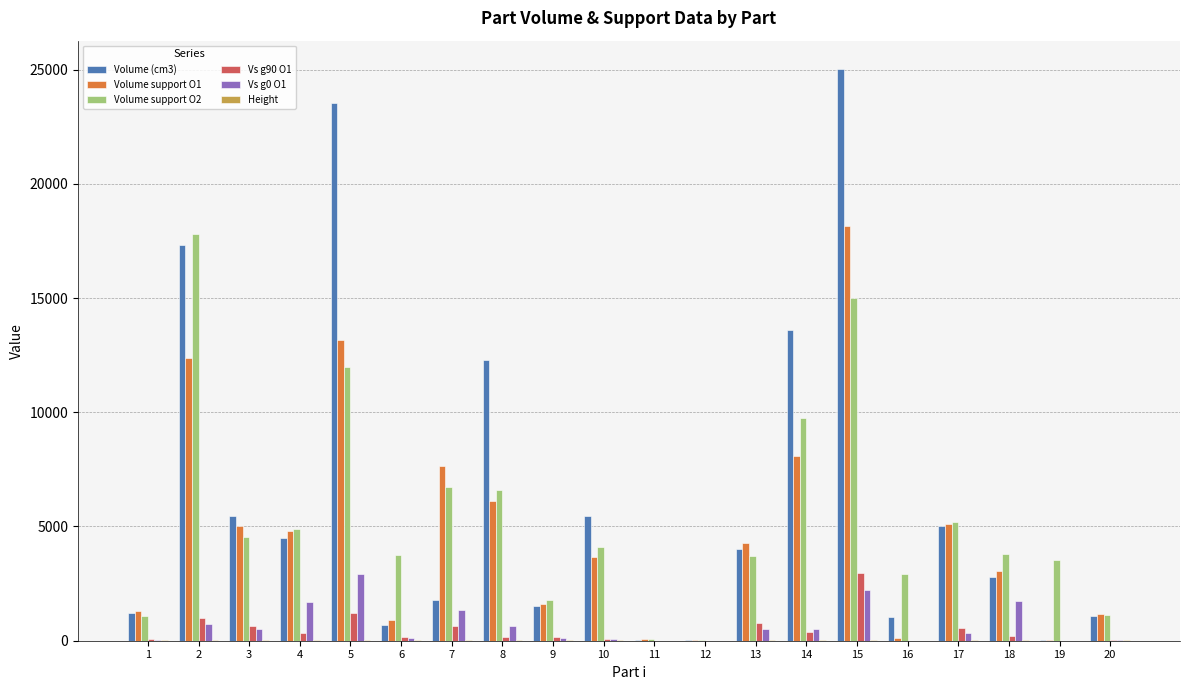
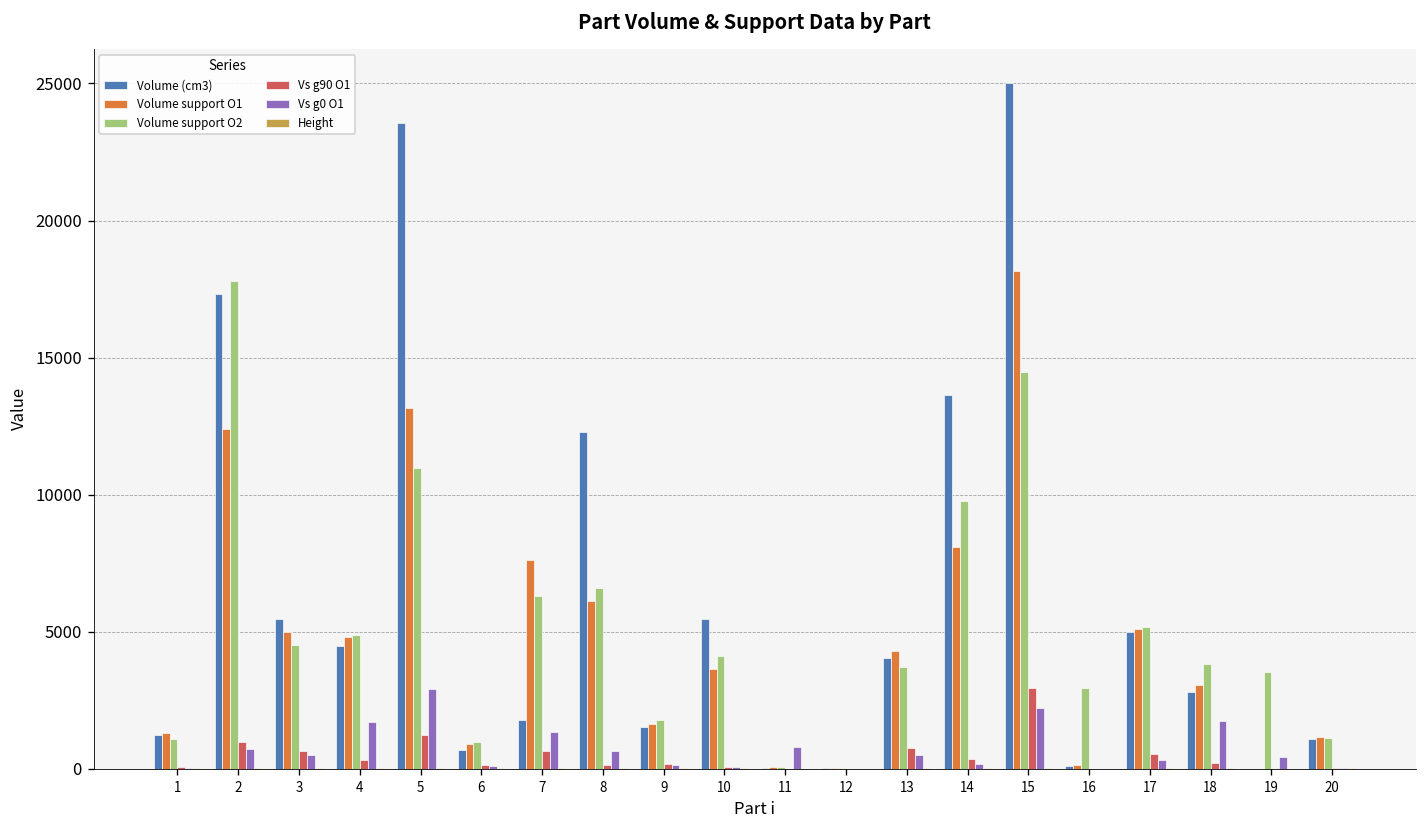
  {
    "Volume (cm3)": {
      "1": 1200,
      "2": 17300,
      "3": 5500,
      "4": 4500,
      "5": 23600,
      "6": 700,
      "7": 1800,
      "8": 12300,
      "9": 1500,
      "10": 5500,
      "13": 4000,
      "14": 13600,
      "15": 25000,
-     "16": 1000,
+     "16": 100,
      "17": 5000,
      "18": 2800,
      "20": 1100
    },
    "Volume support O2": {
      "1": 1100,
      "2": 17800,
      "3": 4500,
      "4": 4900,
-     "5": 12000,
-     "6": 3800,
-     "7": 6700,
+     "5": 11000,
+     "6": 1000,
+     "7": 6300,
      "8": 6600,
      "9": 1800,
      "10": 4100,
      "13": 3700,
      "14": 9800,
-     "15": 15000,
+     "15": 14500,
      "16": 2900,
      "17": 5200,
      "18": 3800,
      "19": 3500,
      "20": 1100
    },
    "Vs g0 O1": {
      "2": 700,
      "3": 500,
      "4": 1700,
      "5": 2900,
      "7": 1400,
      "8": 600,
      "9": 100,
-     "11": 0,
+     "11": 800,
      "13": 500,
-     "14": 500,
+     "14": 200,
      "15": 2200,
      "17": 300,
      "18": 1700,
-     "19": 0
+     "19": 400
    }
  }
